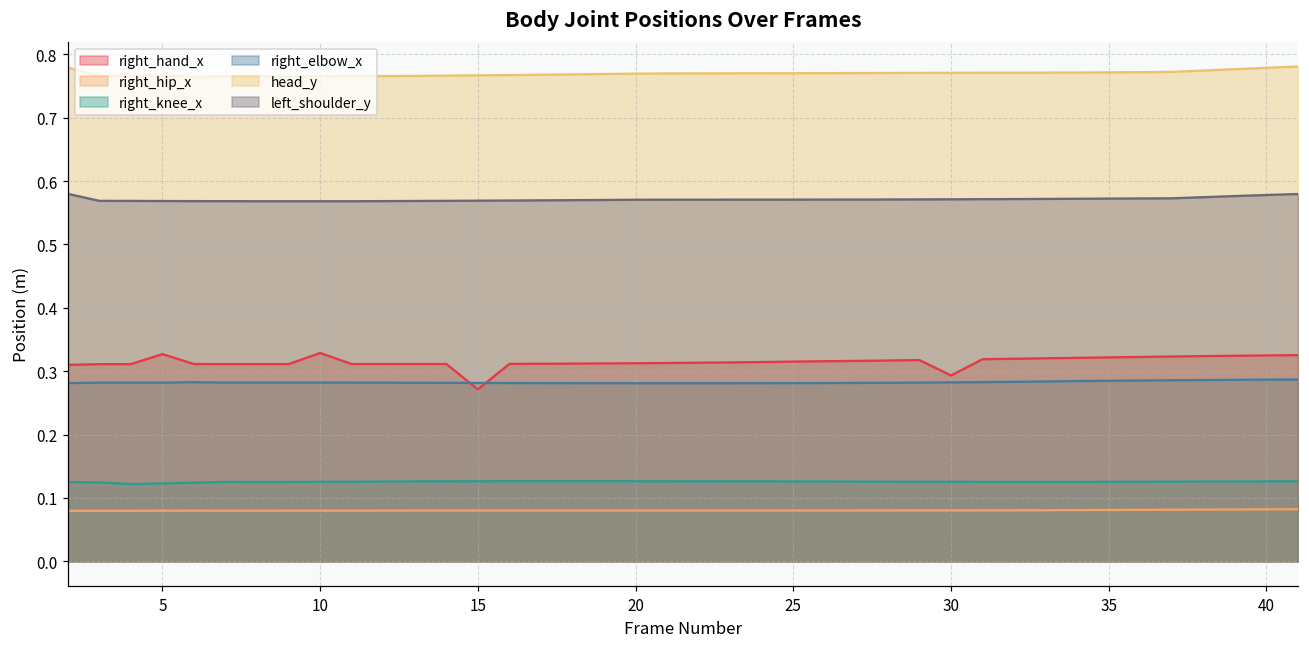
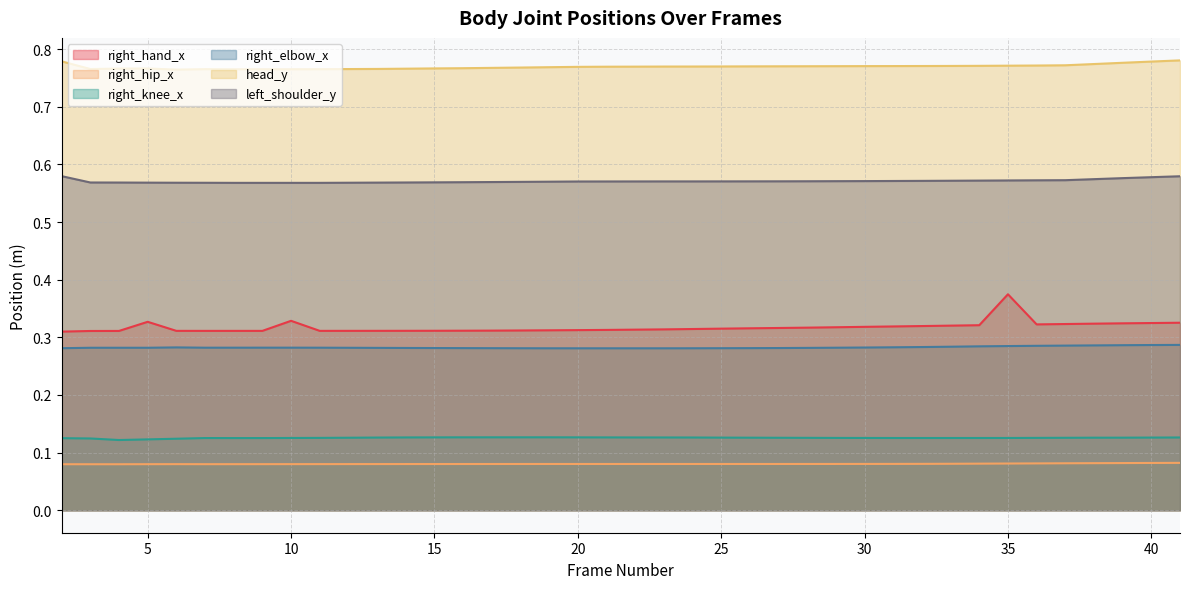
  {
    "right_hand_x": {
      "5": 0.33,
      "10": 0.33,
-     "15": 0.27,
+     "15": 0.31,
      "20": 0.31,
      "25": 0.32,
-     "30": 0.29,
-     "35": 0.32,
+     "30": 0.32,
+     "35": 0.37,
      "40": 0.32
    }
  }
